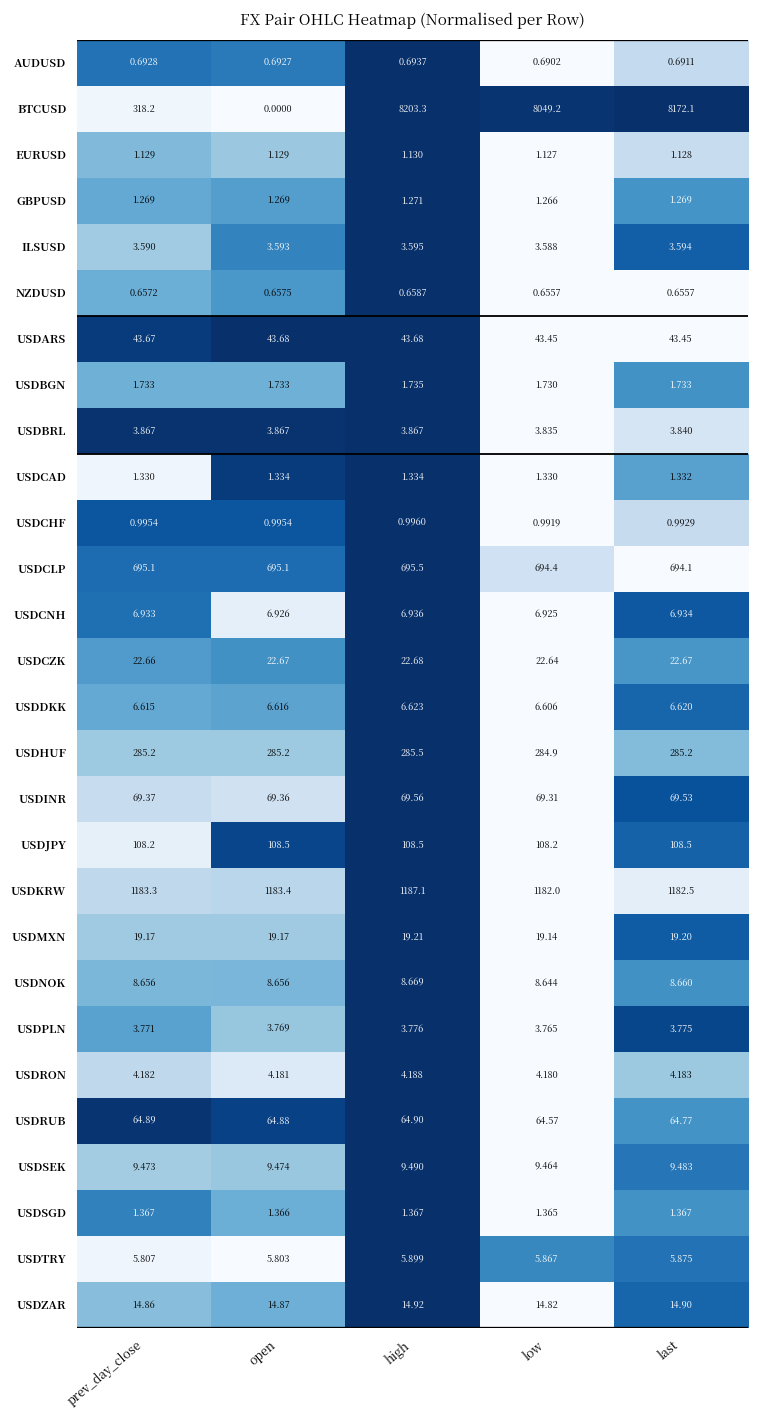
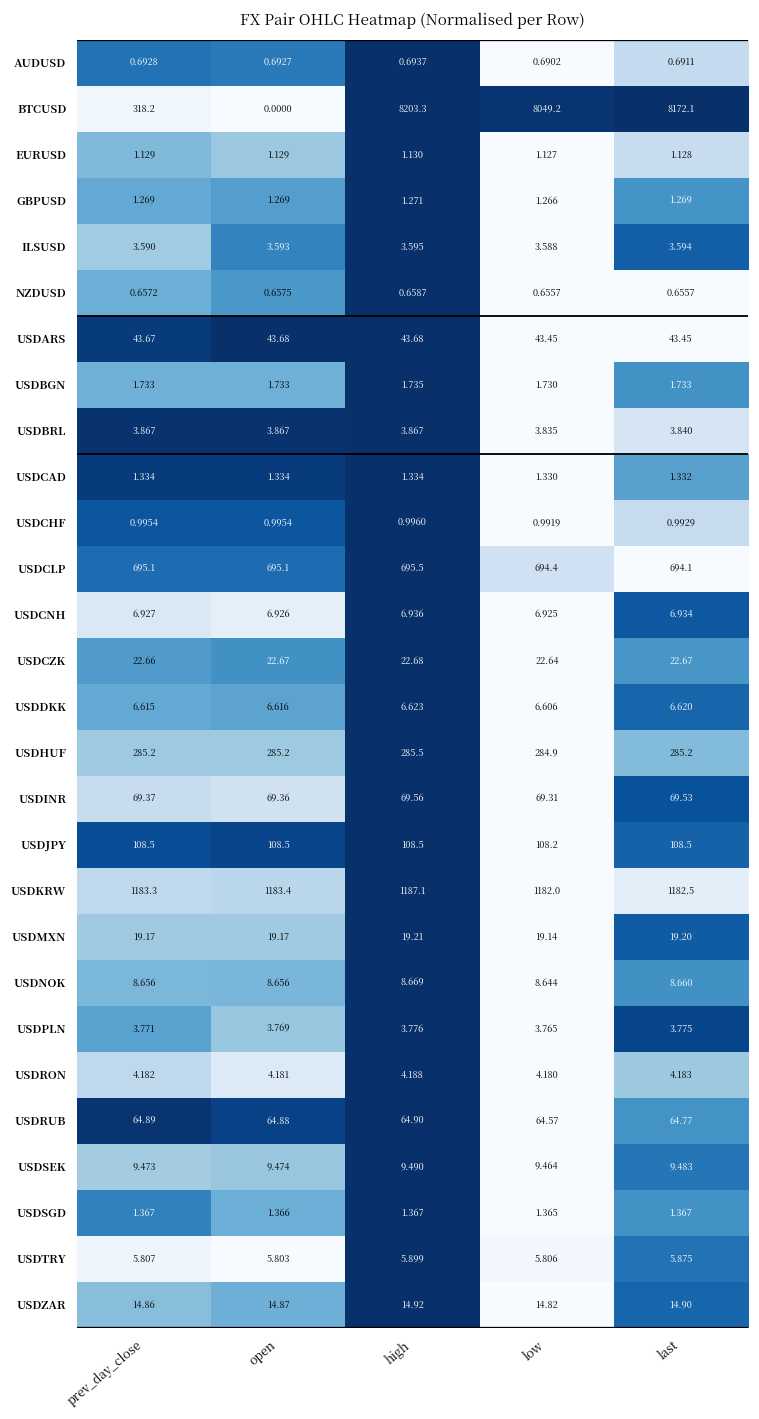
  {
    "AUDUSD": {
      "prev_day_close": 0.6928,
      "open": 0.6927,
      "high": 0.6937,
      "low": 0.6902,
      "last": 0.6911
    },
    "BTCUSD": {
      "prev_day_close": 318.2,
      "open": 0.0000,
      "high": 8203.3,
      "low": 8049.2,
      "last": 8172.1
    },
    "EURUSD": {
      "prev_day_close": 1.129,
      "open": 1.129,
      "high": 1.130,
      "low": 1.127,
      "last": 1.128
    },
    "GBPUSD": {
      "prev_day_close": 1.269,
      "open": 1.269,
      "high": 1.271,
      "low": 1.266,
      "last": 1.269
    },
    "ILSUSD": {
      "prev_day_close": 3.590,
      "open": 3.593,
      "high": 3.595,
      "low": 3.588,
      "last": 3.594
    },
    "NZDUSD": {
      "prev_day_close": 0.6572,
      "open": 0.6575,
      "high": 0.6587,
      "low": 0.6557,
      "last": 0.6557
    },
    "USDARS": {
      "prev_day_close": 43.67,
      "open": 43.68,
      "high": 43.68,
      "low": 43.45,
      "last": 43.45
    },
    "USDBGN": {
      "prev_day_close": 1.733,
      "open": 1.733,
      "high": 1.735,
      "low": 1.730,
      "last": 1.733
    },
    "USDBRL": {
      "prev_day_close": 3.867,
      "open": 3.867,
      "high": 3.867,
      "low": 3.835,
      "last": 3.840
    },
    "USDCAD": {
-     "prev_day_close": 1.330,
+     "prev_day_close": 1.334,
      "open": 1.334,
      "high": 1.334,
      "low": 1.330,
      "last": 1.332
    },
    "USDCHF": {
      "prev_day_close": 0.9954,
      "open": 0.9954,
      "high": 0.9960,
      "low": 0.9919,
      "last": 0.9929
    },
    "USDCLP": {
      "prev_day_close": 695.1,
      "open": 695.1,
      "high": 695.5,
      "low": 694.4,
      "last": 694.1
    },
    "USDCNH": {
-     "prev_day_close": 6.933,
+     "prev_day_close": 6.927,
      "open": 6.926,
      "high": 6.936,
      "low": 6.925,
      "last": 6.934
    },
    "USDCZK": {
      "prev_day_close": 22.66,
      "open": 22.67,
      "high": 22.68,
      "low": 22.64,
      "last": 22.67
    },
    "USDDKK": {
      "prev_day_close": 6.615,
      "open": 6.616,
      "high": 6.623,
      "low": 6.606,
      "last": 6.620
    },
    "USDHUF": {
      "prev_day_close": 285.2,
      "open": 285.2,
      "high": 285.5,
      "low": 284.9,
      "last": 285.2
    },
    "USDINR": {
      "prev_day_close": 69.37,
      "open": 69.36,
      "high": 69.56,
      "low": 69.31,
      "last": 69.53
    },
    "USDJPY": {
-     "prev_day_close": 108.2,
+     "prev_day_close": 108.5,
      "open": 108.5,
      "high": 108.5,
      "low": 108.2,
      "last": 108.5
    },
    "USDKRW": {
      "prev_day_close": 1183.3,
      "open": 1183.4,
      "high": 1187.1,
      "low": 1182.0,
      "last": 1182.5
    },
    "USDMXN": {
      "prev_day_close": 19.17,
      "open": 19.17,
      "high": 19.21,
      "low": 19.14,
      "last": 19.20
    },
    "USDNOK": {
      "prev_day_close": 8.656,
      "open": 8.656,
      "high": 8.669,
      "low": 8.644,
      "last": 8.660
    },
    "USDPLN": {
      "prev_day_close": 3.771,
      "open": 3.769,
      "high": 3.776,
      "low": 3.765,
      "last": 3.775
    },
    "USDRON": {
      "prev_day_close": 4.182,
      "open": 4.181,
      "high": 4.188,
      "low": 4.180,
      "last": 4.183
    },
    "USDRUB": {
      "prev_day_close": 64.89,
      "open": 64.88,
      "high": 64.90,
      "low": 64.57,
      "last": 64.77
    },
    "USDSEK": {
      "prev_day_close": 9.473,
      "open": 9.474,
      "high": 9.490,
      "low": 9.464,
      "last": 9.483
    },
    "USDSGD": {
      "prev_day_close": 1.367,
      "open": 1.366,
      "high": 1.367,
      "low": 1.365,
      "last": 1.367
    },
    "USDTRY": {
      "prev_day_close": 5.807,
      "open": 5.803,
      "high": 5.899,
-     "low": 5.867,
+     "low": 5.806,
      "last": 5.875
    },
    "USDZAR": {
      "prev_day_close": 14.86,
      "open": 14.87,
      "high": 14.92,
      "low": 14.82,
      "last": 14.90
    }
  }
